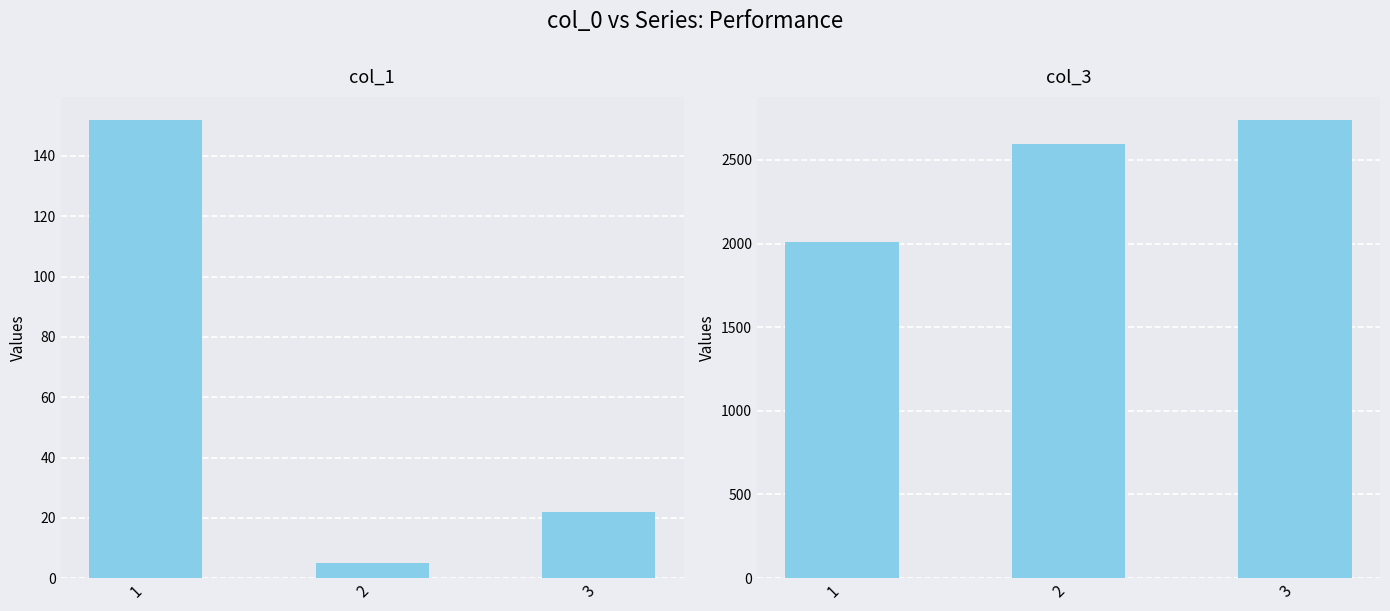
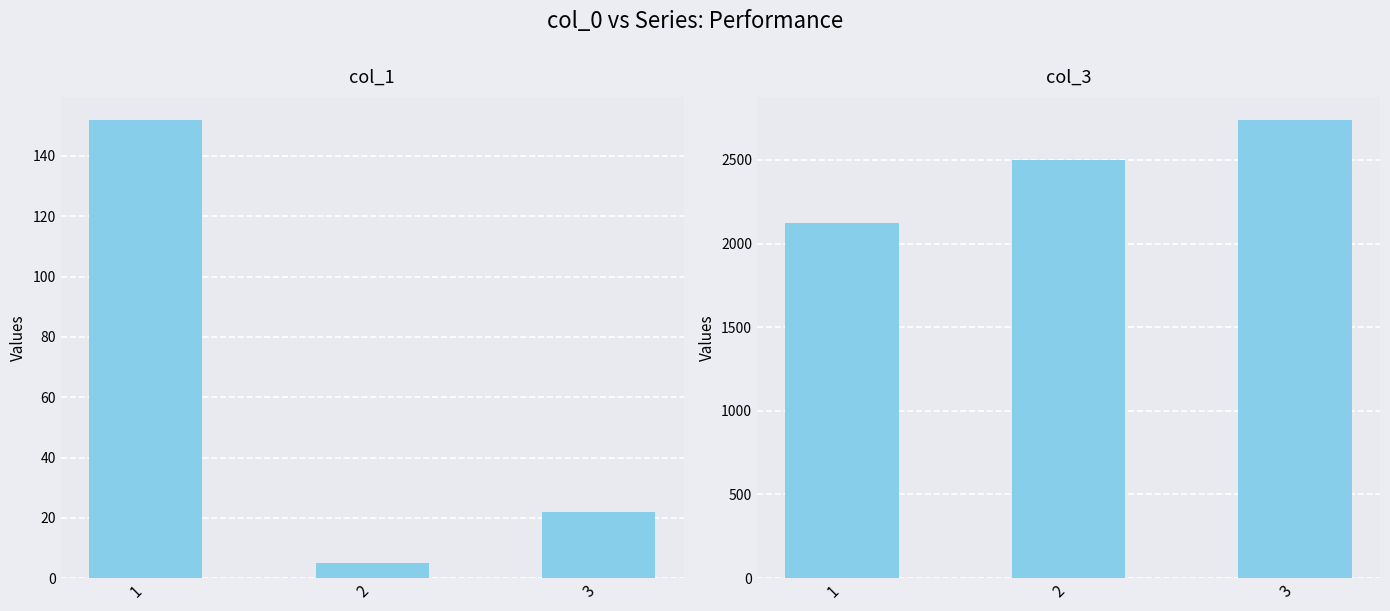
  {
    "col_1": {
      "1": 152,
      "2": 5,
      "3": 22
    },
    "col_3": {
-     "1": 2010,
-     "2": 2590,
+     "1": 2120,
+     "2": 2500,
      "3": 2740
    }
  }
